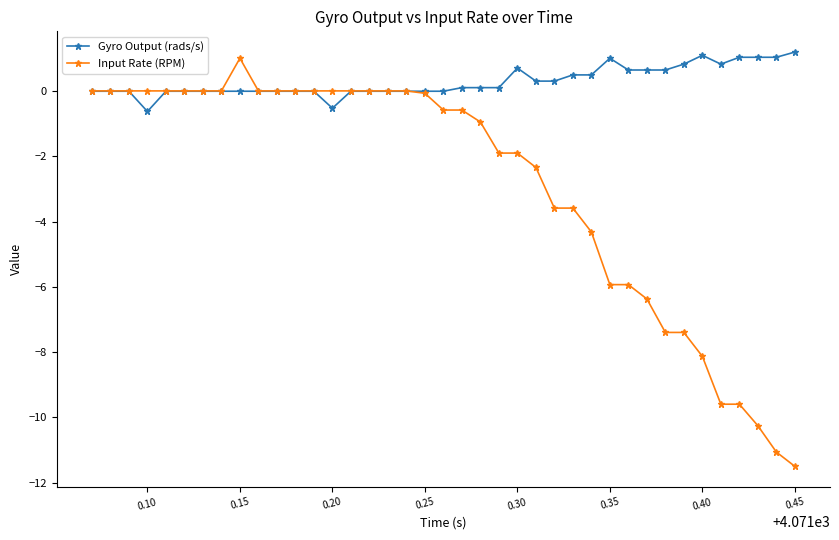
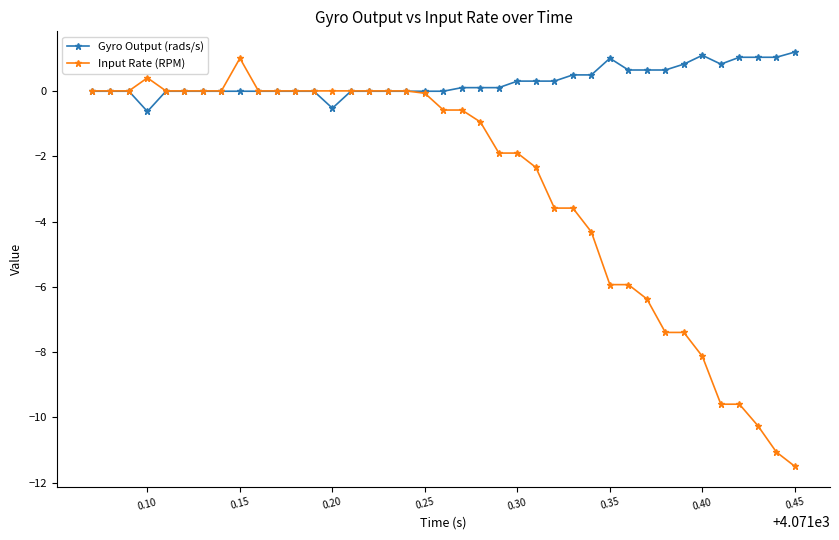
  {
    "Gyro Output (rads/s)": {
      "0.10": -0.6,
      "0.15": 0.0,
      "0.20": -0.5,
-     "0.30": 0.7,
+     "0.30": 0.3,
      "0.35": 1.0,
      "0.40": 1.1,
      "0.45": 1.2
    },
    "Input Rate (RPM)": {
-     "0.10": 0.0,
+     "0.10": 0.4,
      "0.15": 1.0,
      "0.20": 0.0,
      "0.30": -1.9,
      "0.35": -5.9,
      "0.40": -8.1,
      "0.45": -11.5
    }
  }
